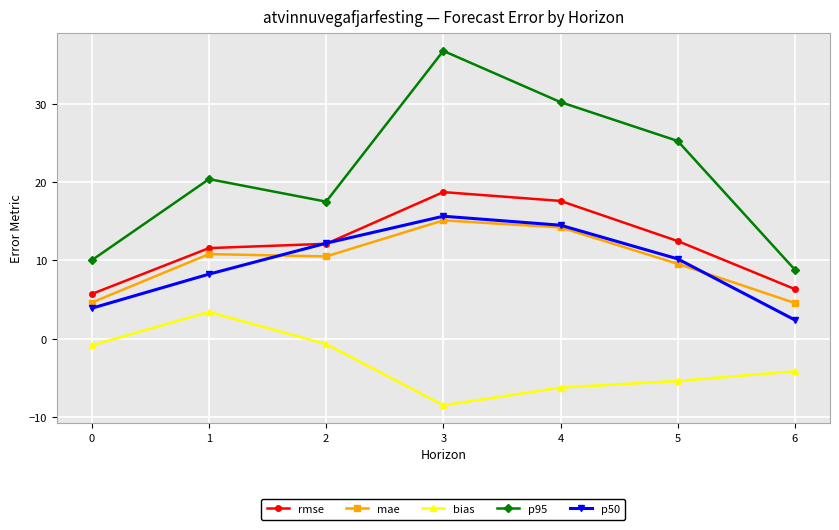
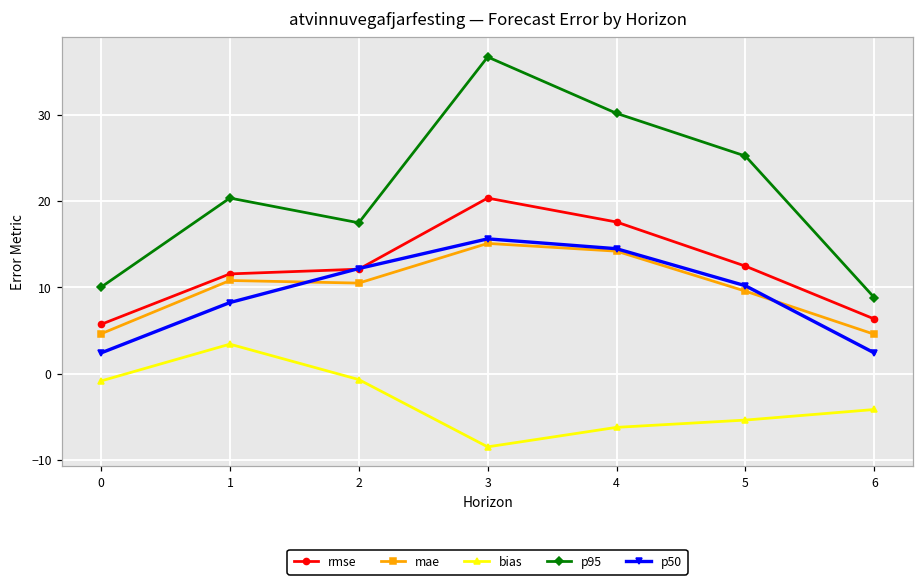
  {
    "rmse": {
      "0": 6,
      "1": 12,
-     "3": 19,
+     "3": 20,
      "4": 18,
      "5": 12,
      "6": 6
    },
    "mae": {
      "0": 5,
      "1": 11,
      "2": 11,
      "3": 15,
      "5": 10,
      "6": 5
    },
    "bias": {
      "0": -1,
      "1": 3,
      "2": -1,
      "3": -9,
      "4": -6,
      "5": -5,
      "6": -4
    },
    "p95": {
      "0": 10,
      "1": 20,
      "2": 18,
      "3": 37,
      "4": 30,
      "5": 25,
      "6": 9
    },
    "p50": {
-     "0": 4,
+     "0": 2,
      "1": 8,
      "3": 16,
      "5": 10,
      "6": 2
    }
  }
